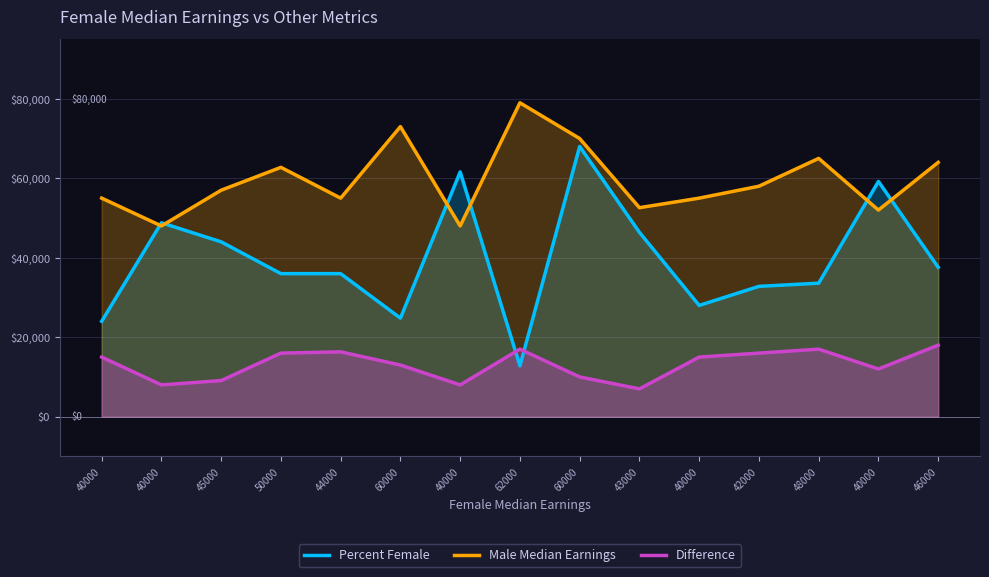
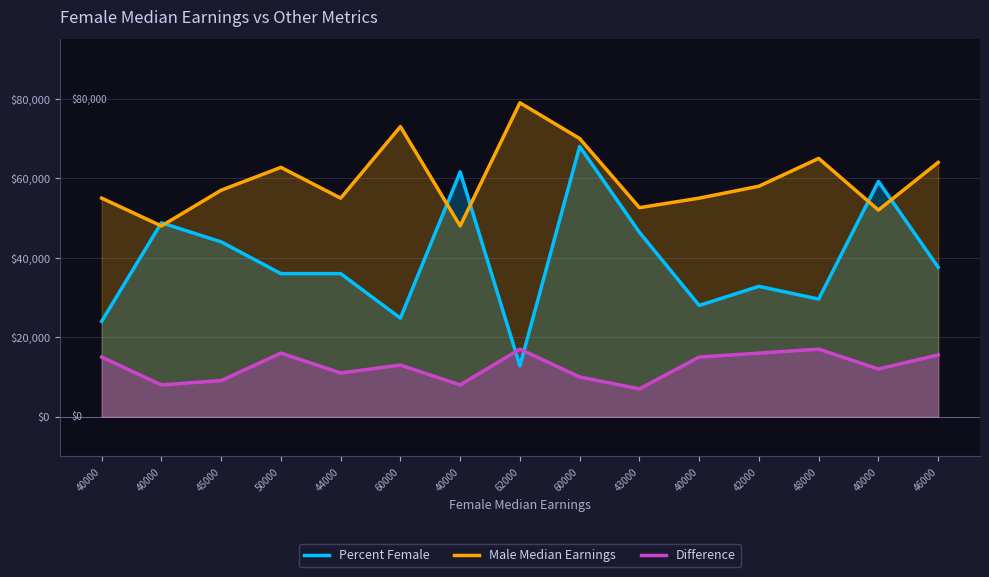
  {
    "Percent Female": {
      "45000": "$44,000",
      "50000": "$36,000",
      "44000": "$36,000",
      "62000": "$13,000",
      "43000": "$46,000",
      "42000": "$33,000",
-     "48000": "$34,000",
+     "48000": "$30,000",
      "46000": "$38,000"
    },
    "Male Median Earnings": {
      "45000": "$57,000",
      "50000": "$63,000",
      "44000": "$55,000",
      "62000": "$79,000",
      "43000": "$53,000",
      "42000": "$58,000",
      "48000": "$65,000",
      "46000": "$64,000"
    },
    "Difference": {
      "45000": "$9,000",
      "50000": "$16,000",
-     "44000": "$16,000",
+     "44000": "$11,000",
      "62000": "$17,000",
      "43000": "$7,000",
      "42000": "$16,000",
      "48000": "$17,000",
-     "46000": "$18,000"
+     "46000": "$16,000"
    }
  }
